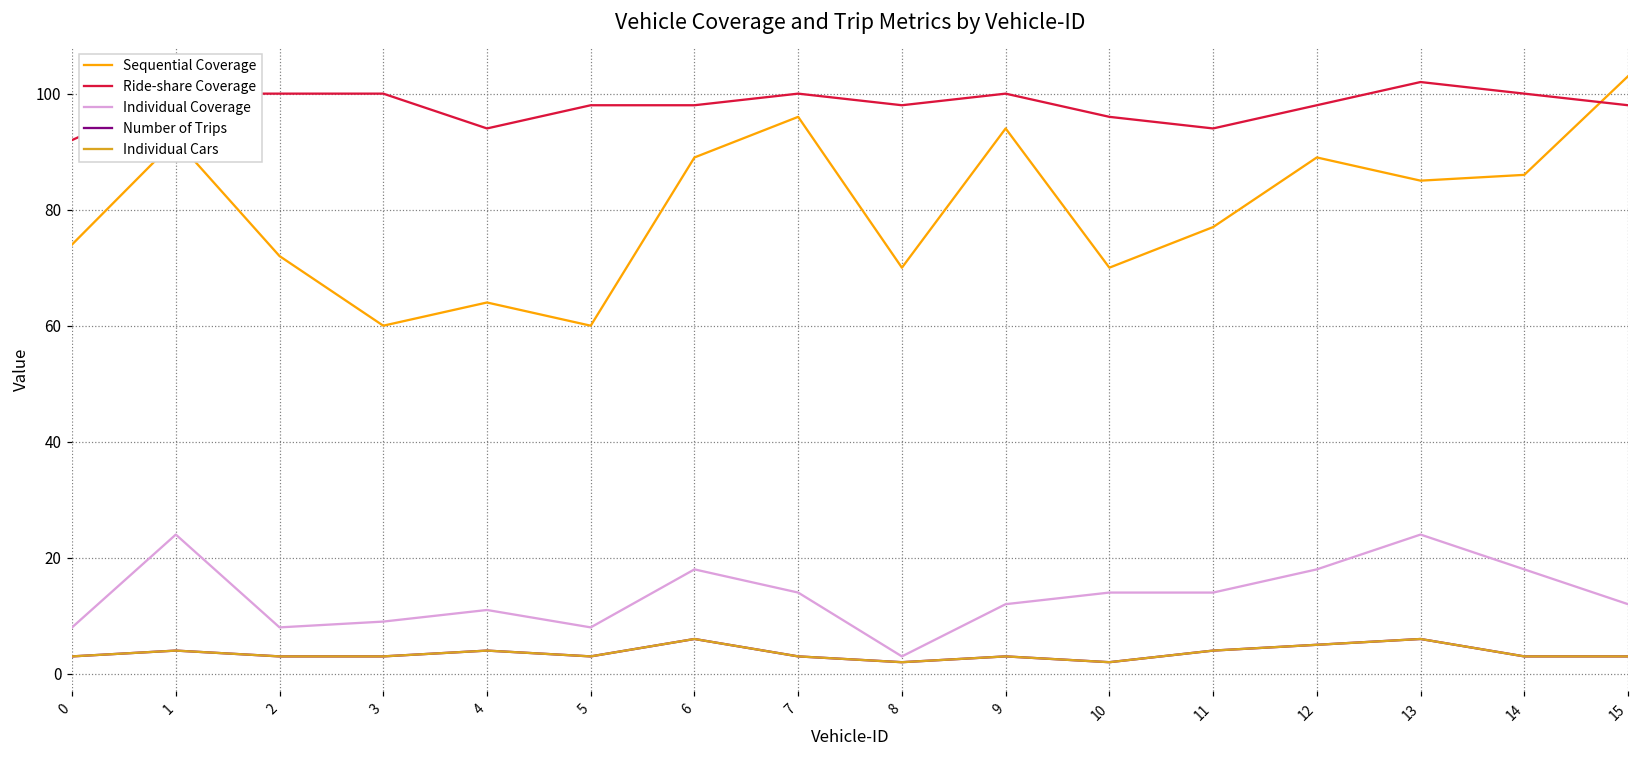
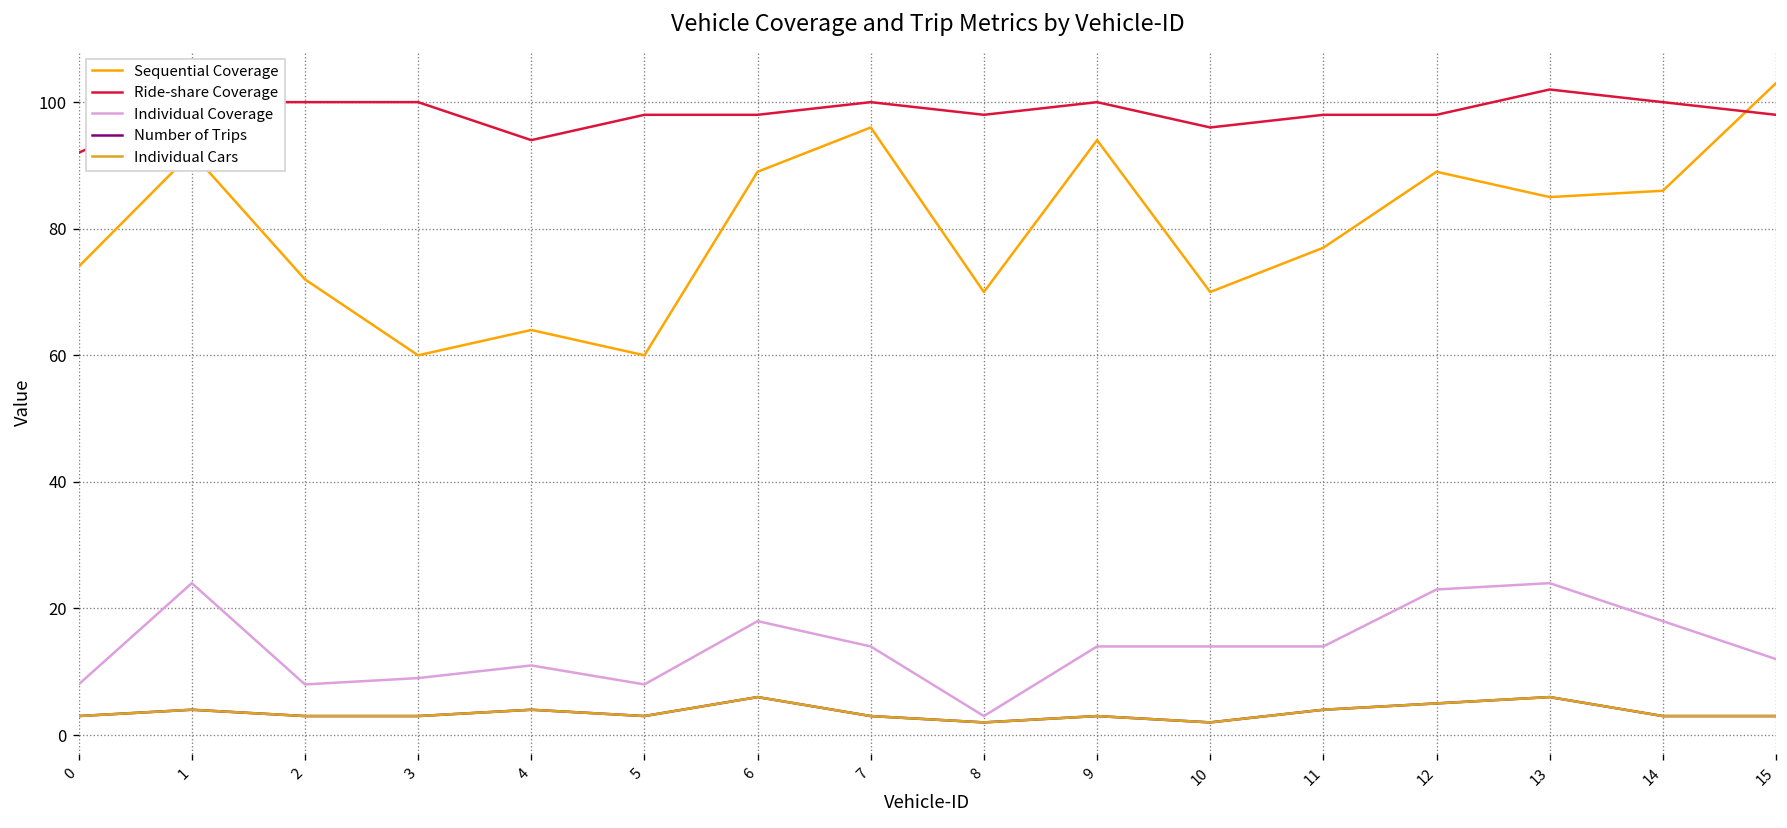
  {
    "Ride-share Coverage": {
      "0": 92,
      "2": 100,
      "3": 100,
      "4": 94,
      "5": 98,
      "6": 98,
      "7": 100,
      "8": 98,
      "9": 100,
      "10": 96,
-     "11": 94,
+     "11": 98,
      "12": 98,
      "13": 102,
      "14": 100,
      "15": 98
    },
    "Individual Coverage": {
      "0": 8,
      "1": 24,
      "2": 8,
      "3": 9,
      "4": 11,
      "5": 8,
      "6": 18,
      "7": 14,
      "8": 3,
-     "9": 12,
+     "9": 14,
      "10": 14,
      "11": 14,
-     "12": 18,
+     "12": 23,
      "13": 24,
      "14": 18,
      "15": 12
    }
  }
